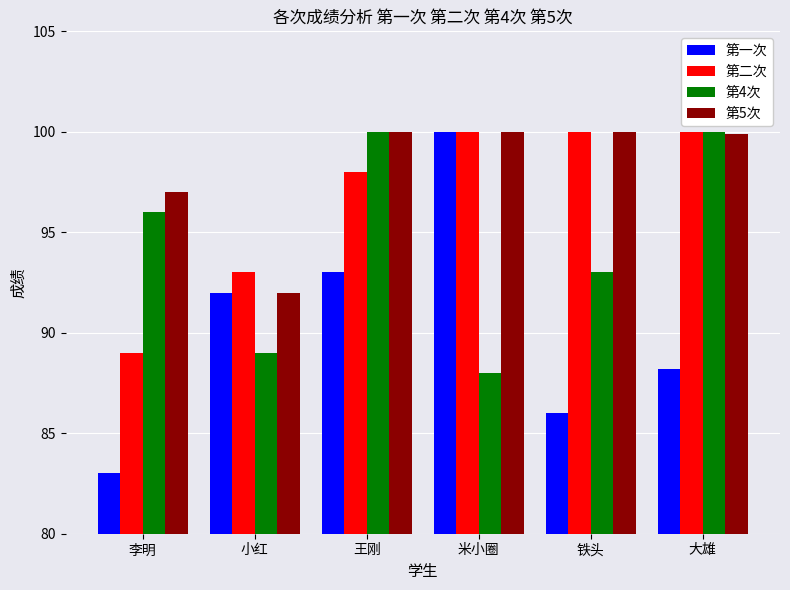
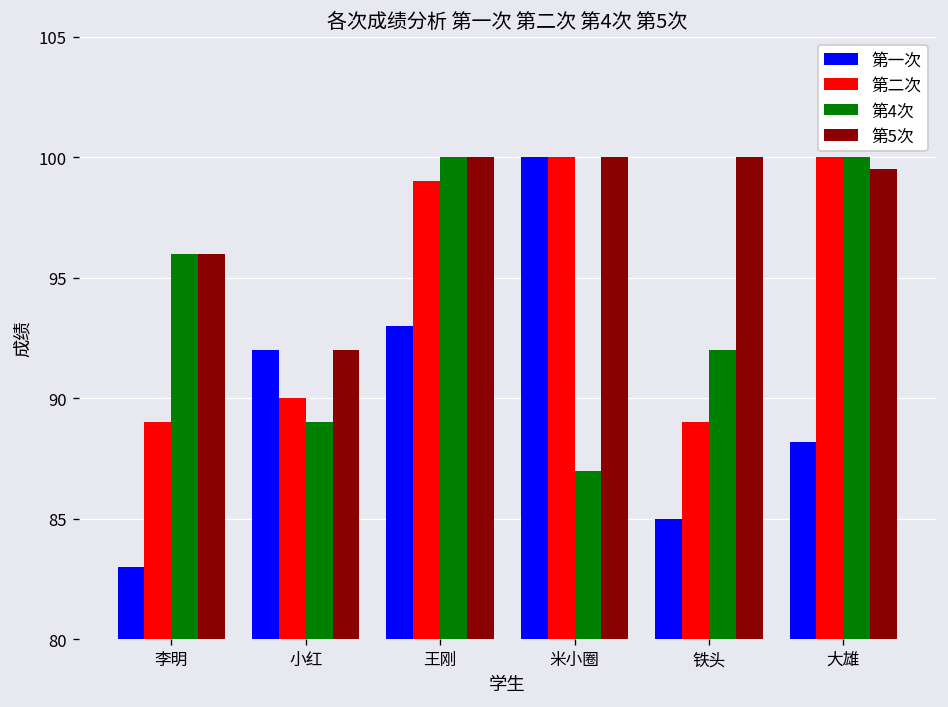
  {
    "第一次": {
      "李明": 83,
      "小红": 92,
      "王刚": 93,
      "米小圈": 100,
-     "铁头": 86,
+     "铁头": 85,
      "大雄": 88.2
    },
    "第二次": {
      "李明": 89,
-     "小红": 93,
-     "王刚": 98,
+     "小红": 90,
+     "王刚": 99,
      "米小圈": 100,
-     "铁头": 100,
+     "铁头": 89,
      "大雄": 100
    },
    "第4次": {
      "李明": 96,
      "小红": 89,
      "王刚": 100,
-     "米小圈": 88,
-     "铁头": 93,
+     "米小圈": 87,
+     "铁头": 92,
      "大雄": 100
    },
    "第5次": {
-     "李明": 97,
+     "李明": 96,
      "小红": 92.0,
      "王刚": 100.0,
      "米小圈": 100.0,
      "铁头": 100.0,
-     "大雄": 99.9
+     "大雄": 99.5
    }
  }
